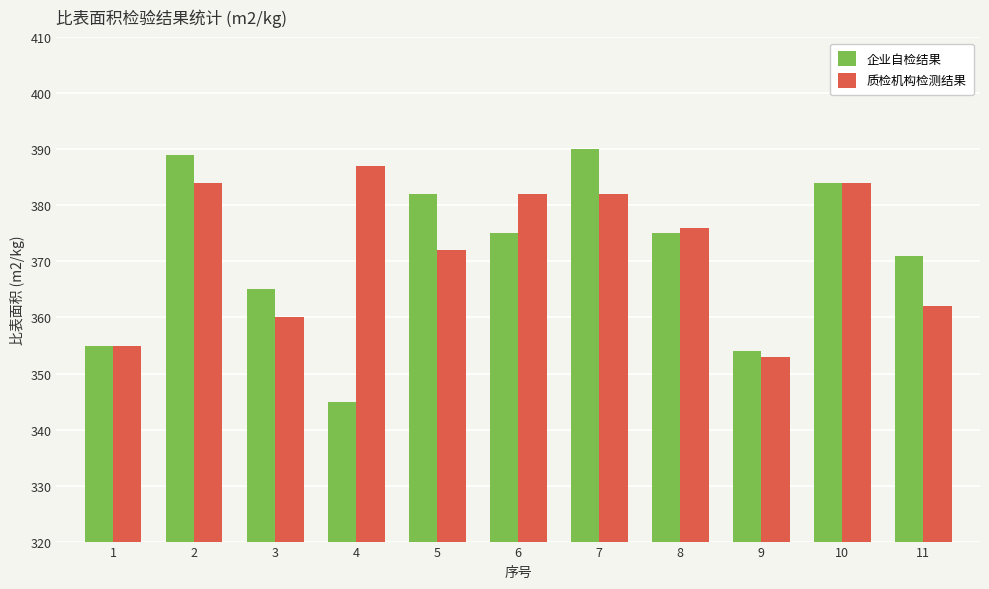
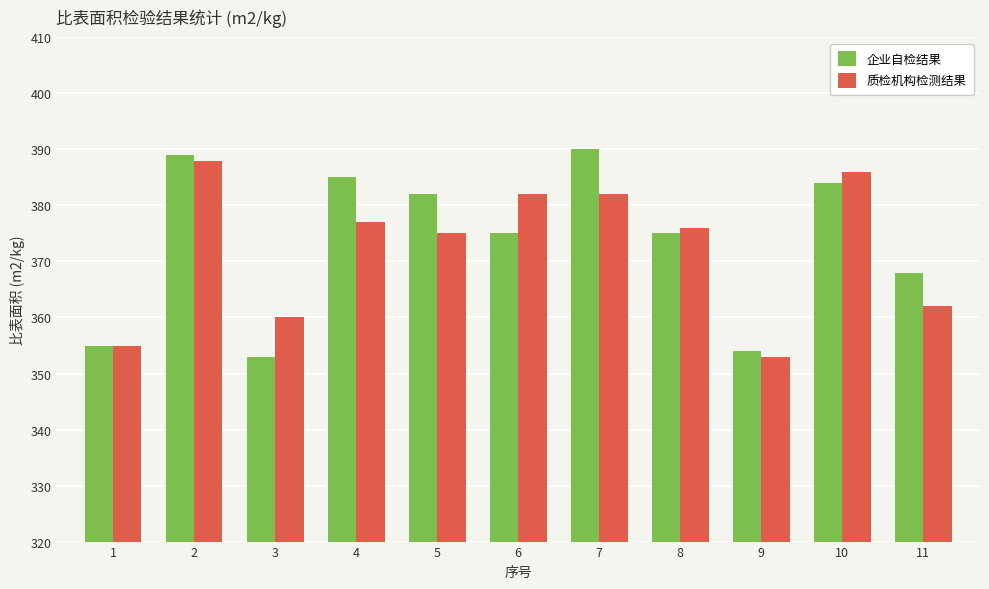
  {
    "企业自检结果": {
      "1": 355,
      "2": 389,
-     "3": 365,
-     "4": 345,
+     "3": 353,
+     "4": 385,
      "5": 382,
      "6": 375,
      "7": 390,
      "8": 375,
      "9": 354,
      "10": 384,
-     "11": 371
+     "11": 368
    },
    "质检机构检测结果": {
      "1": 355,
-     "2": 384,
+     "2": 388,
      "3": 360,
-     "4": 387,
-     "5": 372,
+     "4": 377,
+     "5": 375,
      "6": 382,
      "7": 382,
      "8": 376,
      "9": 353,
-     "10": 384,
+     "10": 386,
      "11": 362
    }
  }
